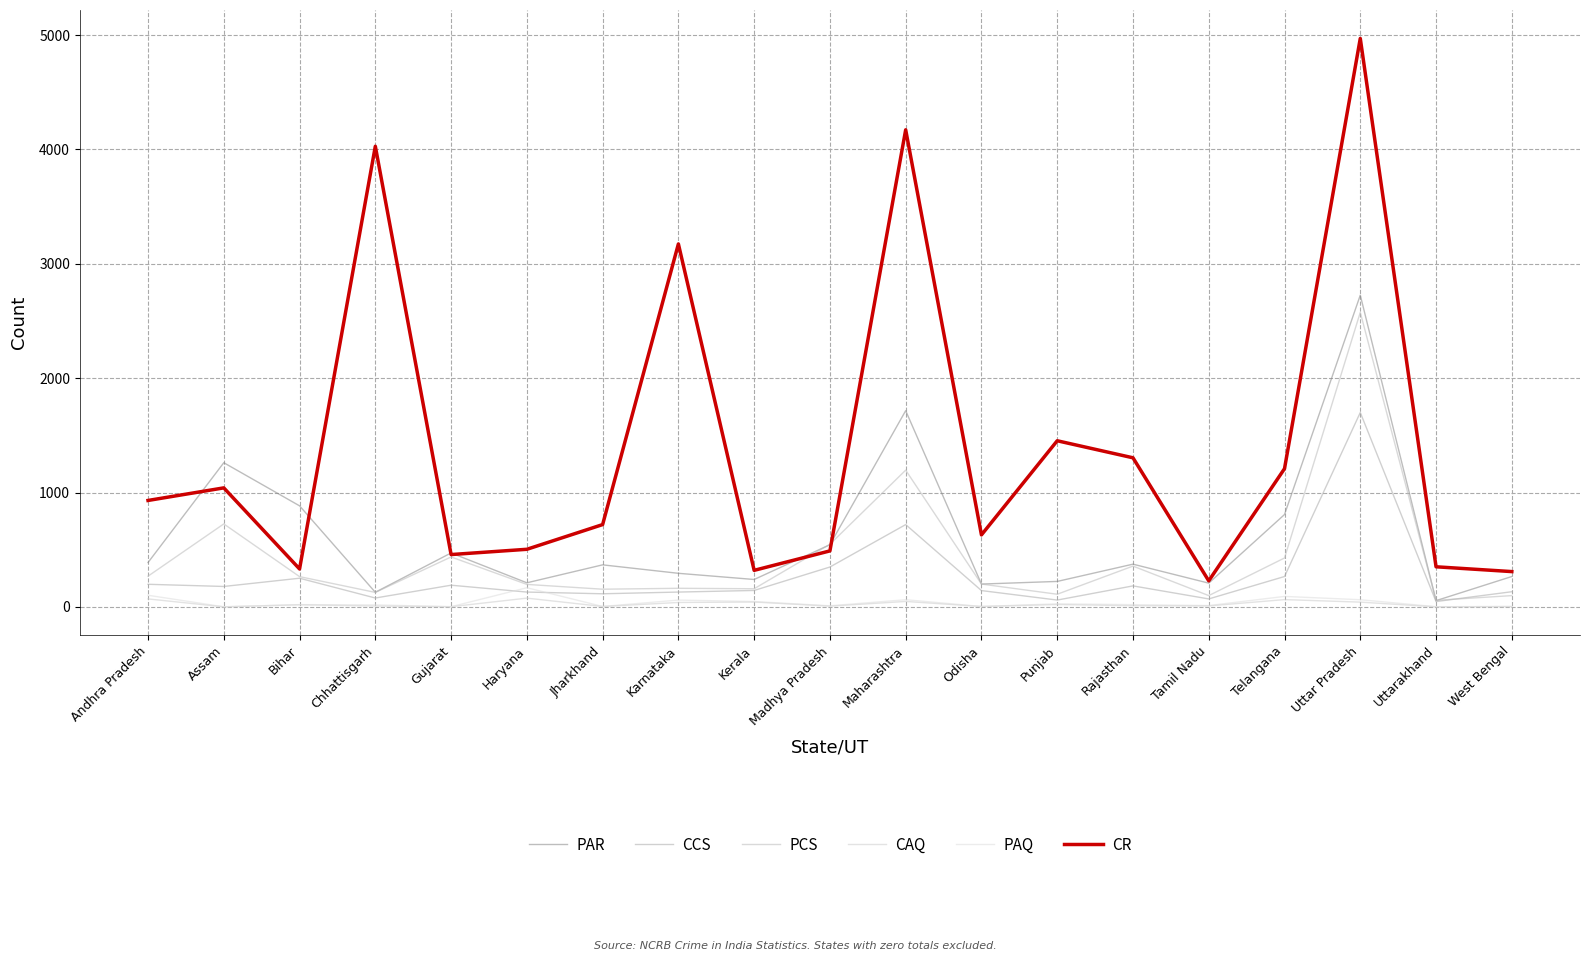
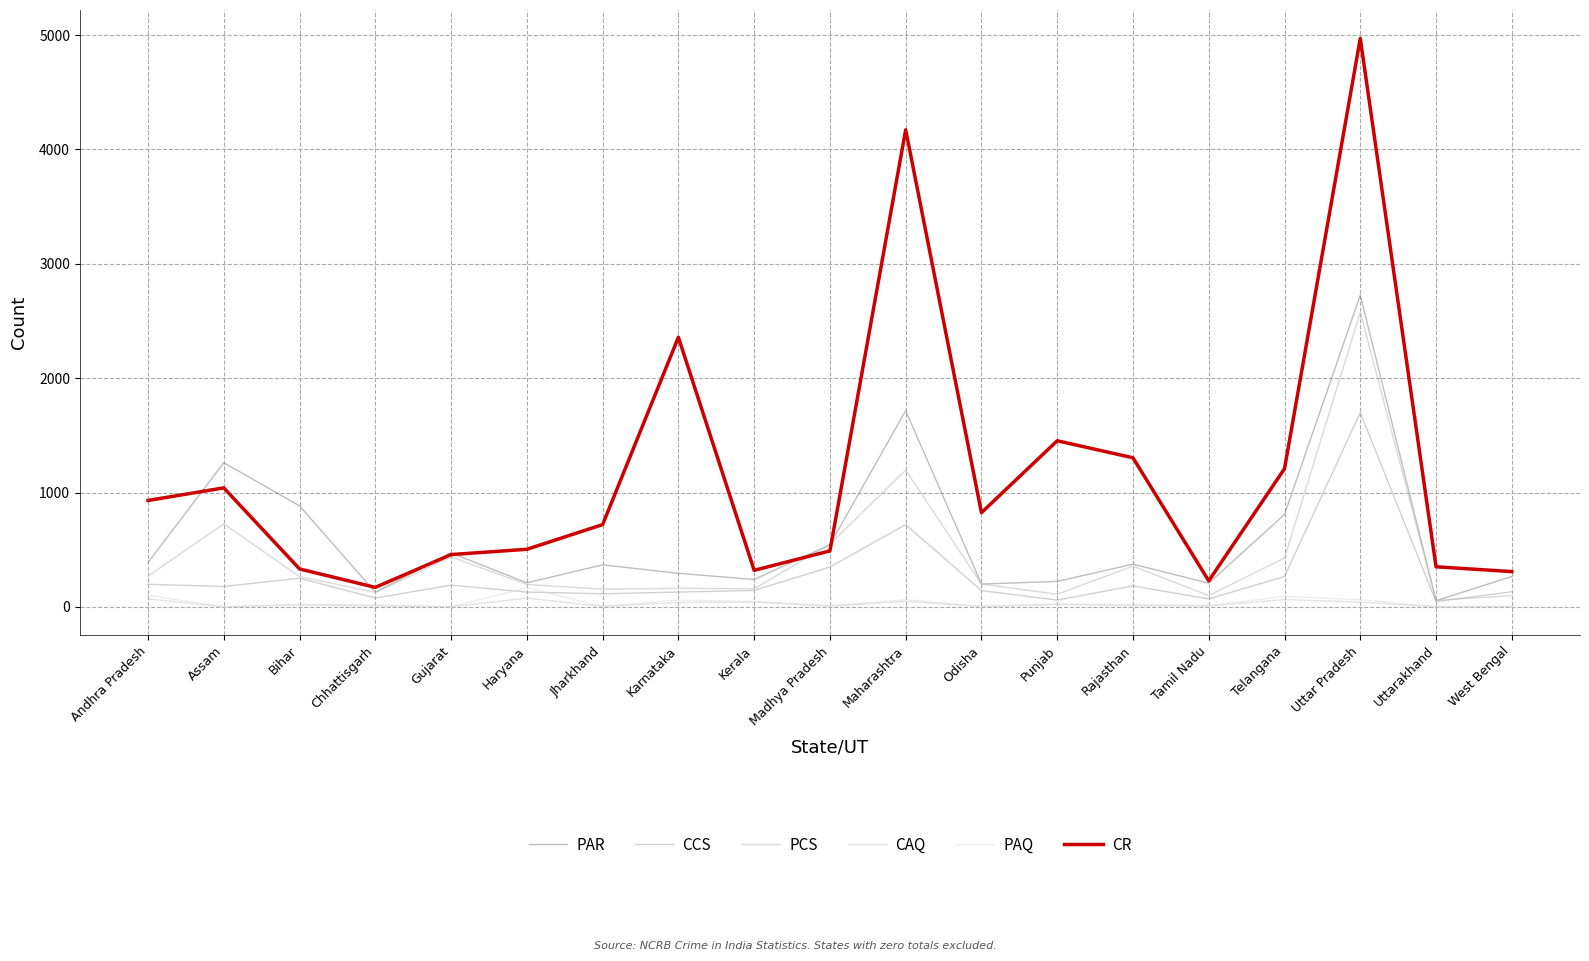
  {
    "CR": {
      "Andhra Pradesh": 930,
      "Assam": 1040,
      "Bihar": 330,
-     "Chhattisgarh": 4030,
+     "Chhattisgarh": 170,
      "Haryana": 500,
      "Jharkhand": 720,
-     "Karnataka": 3170,
+     "Karnataka": 2360,
      "Kerala": 320,
      "Madhya Pradesh": 490,
      "Maharashtra": 4170,
-     "Odisha": 630,
+     "Odisha": 820,
      "Punjab": 1450,
      "Rajasthan": 1300,
      "Telangana": 1210,
      "Uttar Pradesh": 4970,
      "Uttarakhand": 350,
      "West Bengal": 310
    }
  }
